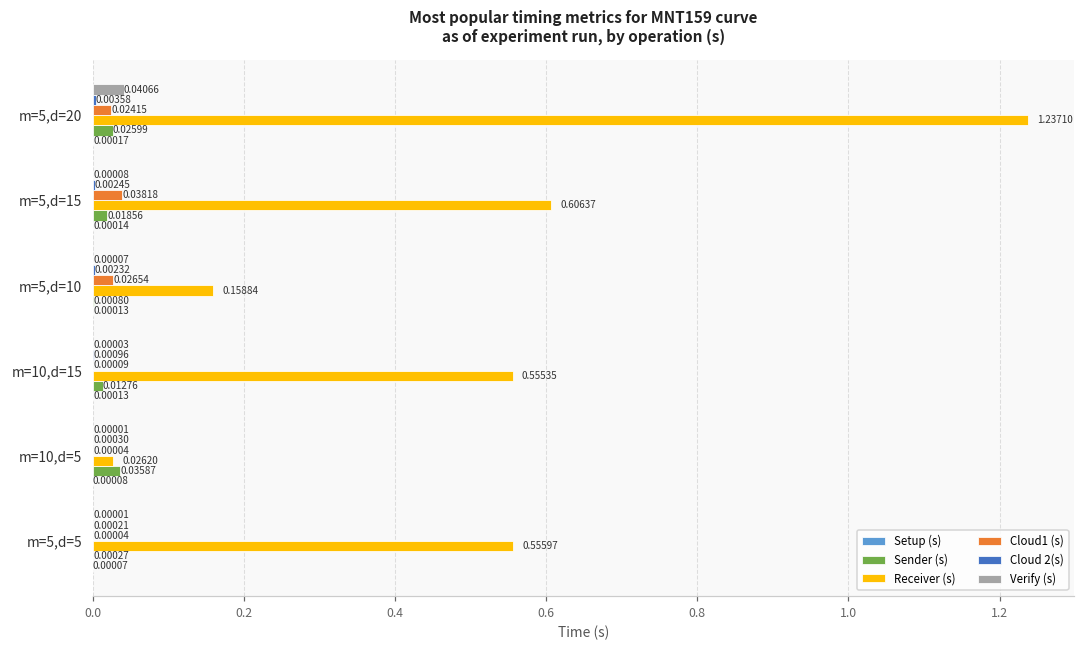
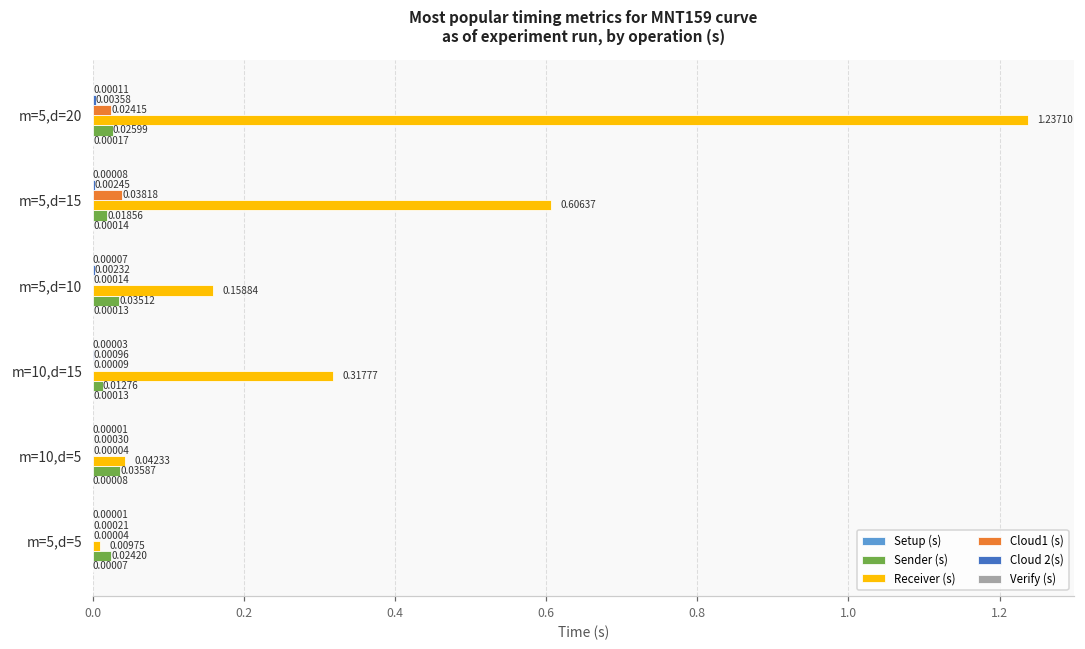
  {
    "Sender (s)": {
      "m=5,d=20": 0.02599,
      "m=5,d=15": 0.01856,
-     "m=5,d=10": 0.00080,
+     "m=5,d=10": 0.03512,
      "m=10,d=15": 0.01276,
      "m=10,d=5": 0.03587,
-     "m=5,d=5": 0.00027
+     "m=5,d=5": 0.02420
    },
    "Receiver (s)": {
      "m=5,d=20": 1.23710,
      "m=5,d=15": 0.60637,
      "m=5,d=10": 0.15884,
-     "m=10,d=15": 0.55535,
-     "m=10,d=5": 0.02620,
-     "m=5,d=5": 0.55597
+     "m=10,d=15": 0.31777,
+     "m=10,d=5": 0.04233,
+     "m=5,d=5": 0.00975
    },
    "Cloud1 (s)": {
      "m=5,d=20": 0.02415,
      "m=5,d=15": 0.03818,
-     "m=5,d=10": 0.02654,
+     "m=5,d=10": 0.00014,
      "m=10,d=15": 0.00009,
      "m=10,d=5": 0.00004,
      "m=5,d=5": 0.00004
    },
    "Verify (s)": {
-     "m=5,d=20": 0.04066,
+     "m=5,d=20": 0.00011,
      "m=5,d=15": 0.00008,
      "m=5,d=10": 0.00007,
      "m=10,d=15": 0.00003,
      "m=10,d=5": 0.00001,
      "m=5,d=5": 0.00001
    }
  }
